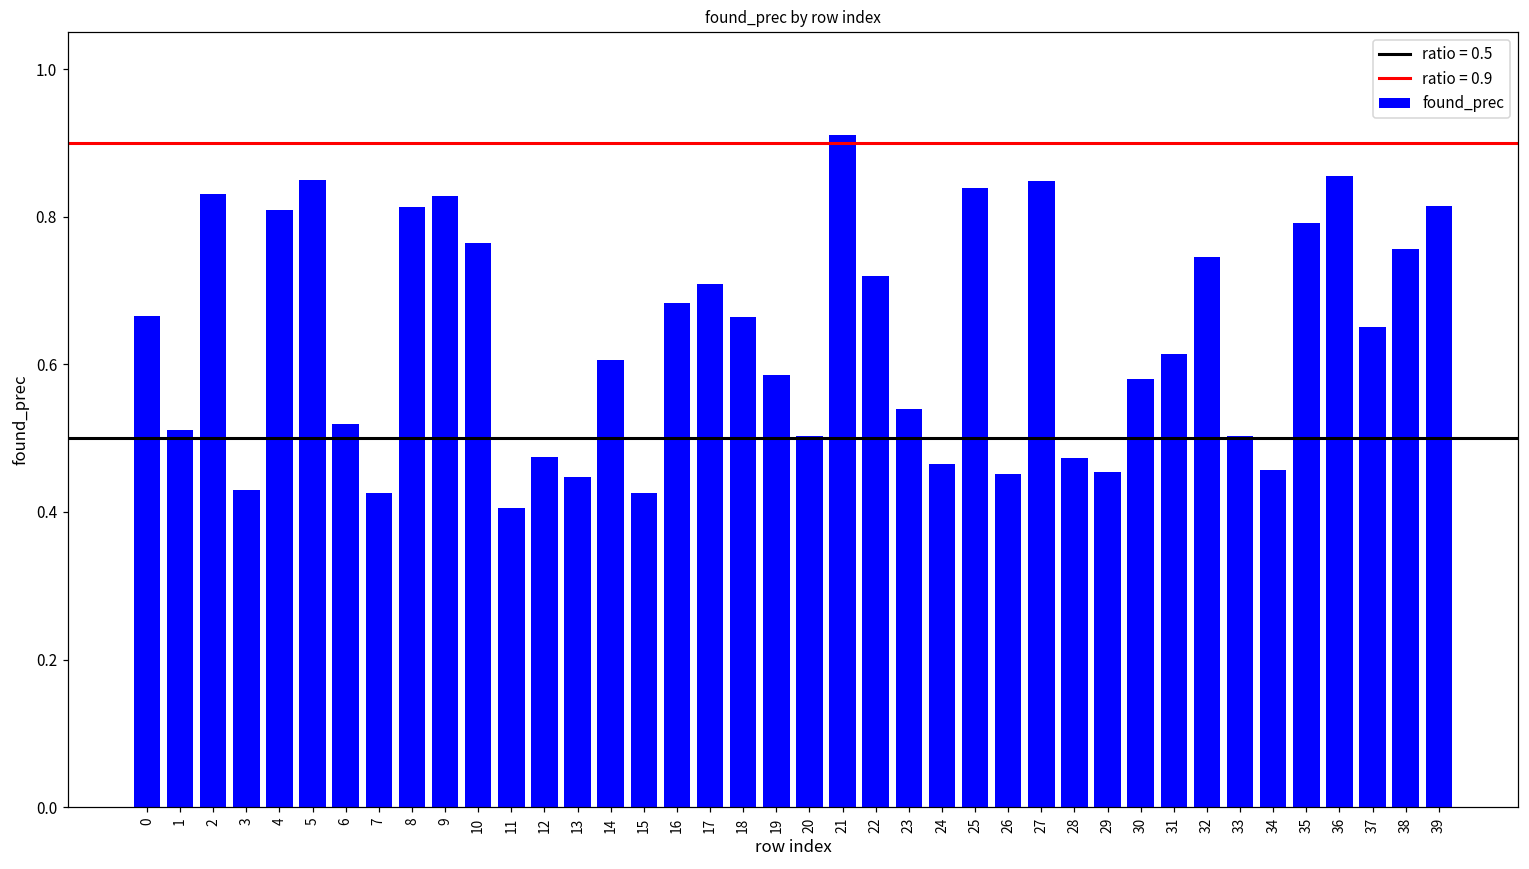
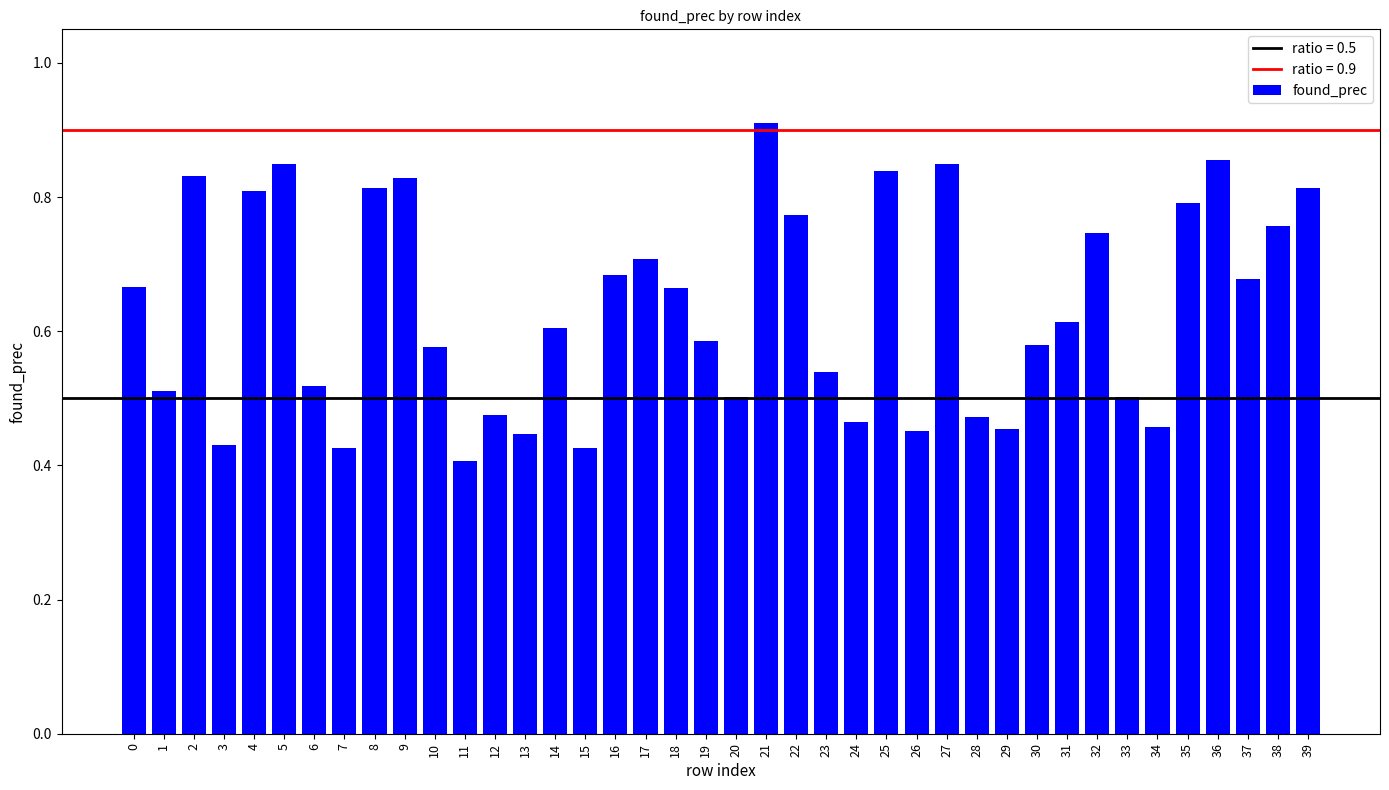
  {
    "0": 0.67,
    "1": 0.51,
    "2": 0.83,
    "3": 0.43,
    "4": 0.81,
    "5": 0.85,
    "6": 0.52,
    "7": 0.43,
    "8": 0.81,
    "9": 0.83,
-   "10": 0.76,
+   "10": 0.58,
    "11": 0.41,
    "12": 0.48,
    "13": 0.45,
    "14": 0.61,
    "15": 0.43,
    "16": 0.68,
    "17": 0.71,
    "18": 0.66,
    "19": 0.59,
    "20": 0.50,
    "21": 0.91,
-   "22": 0.72,
+   "22": 0.77,
    "23": 0.54,
    "24": 0.46,
    "25": 0.84,
    "26": 0.45,
    "27": 0.85,
    "28": 0.47,
    "29": 0.45,
    "30": 0.58,
    "31": 0.61,
    "32": 0.75,
    "33": 0.50,
    "34": 0.46,
    "35": 0.79,
    "36": 0.86,
-   "37": 0.65,
+   "37": 0.68,
    "38": 0.76,
    "39": 0.81
  }
